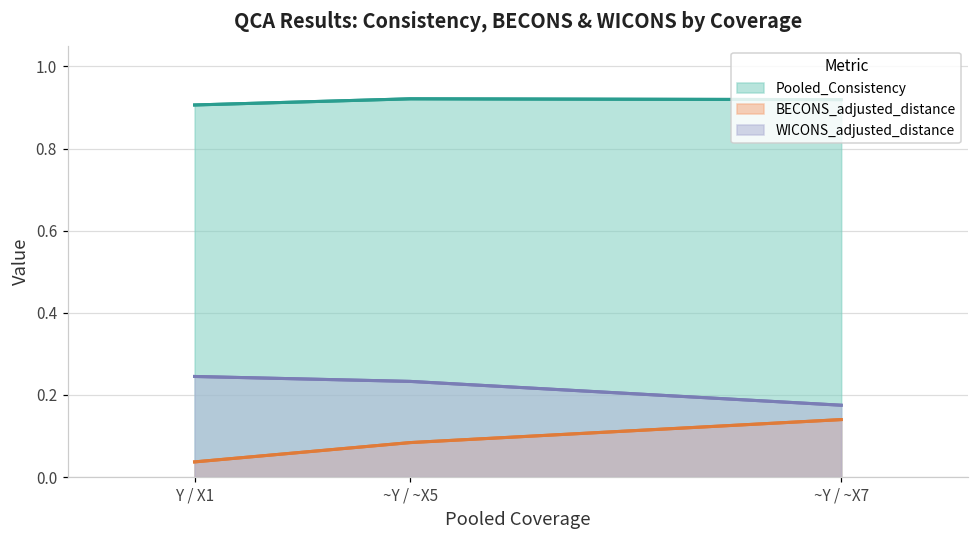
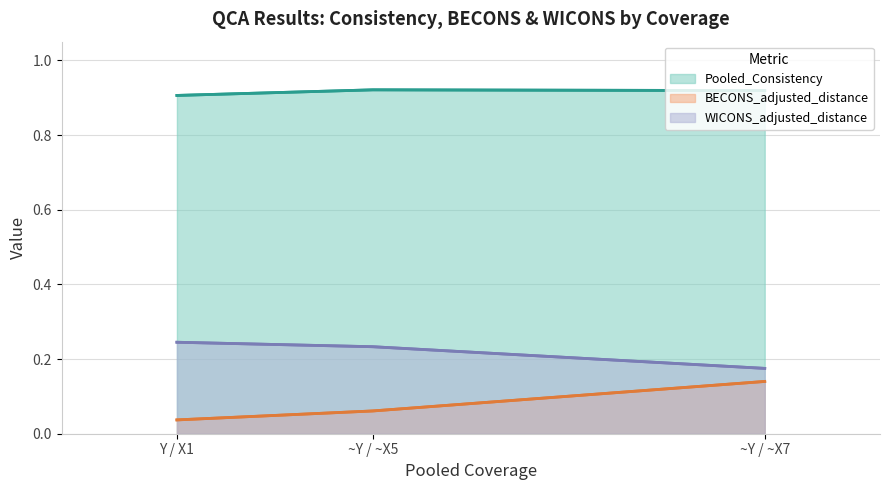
  {
    "BECONS_adjusted_distance": {
      "Y / X1": 0.04,
-     "~Y / ~X5": 0.08,
+     "~Y / ~X5": 0.06,
      "~Y / ~X7": 0.14
    }
  }
